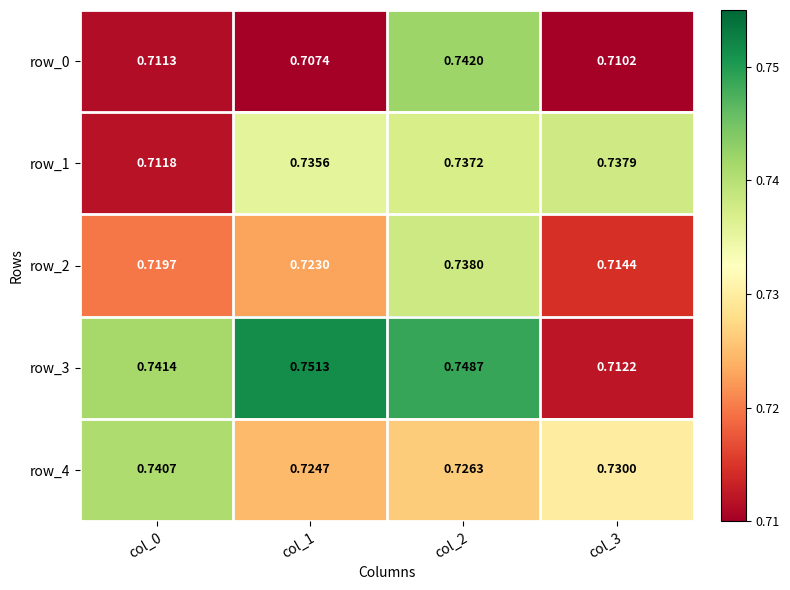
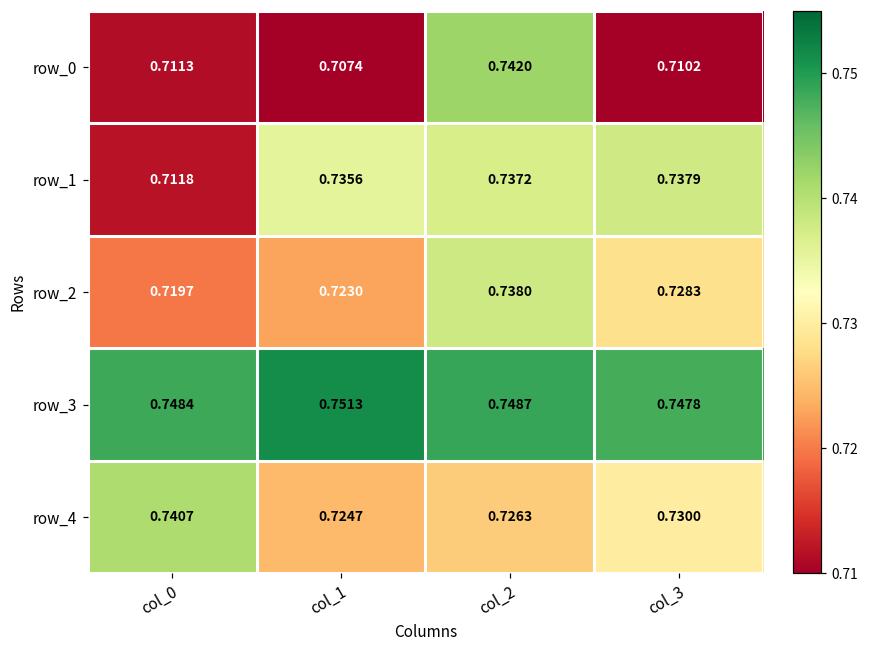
  {
    "row_0": {
      "col_0": 0.7113,
      "col_1": 0.7074,
      "col_2": 0.7420,
      "col_3": 0.7102
    },
    "row_1": {
      "col_0": 0.7118,
      "col_1": 0.7356,
      "col_2": 0.7372,
      "col_3": 0.7379
    },
    "row_2": {
      "col_0": 0.7197,
      "col_1": 0.7230,
      "col_2": 0.7380,
-     "col_3": 0.7144
+     "col_3": 0.7283
    },
    "row_3": {
-     "col_0": 0.7414,
+     "col_0": 0.7484,
      "col_1": 0.7513,
      "col_2": 0.7487,
-     "col_3": 0.7122
+     "col_3": 0.7478
    },
    "row_4": {
      "col_0": 0.7407,
      "col_1": 0.7247,
      "col_2": 0.7263,
      "col_3": 0.7300
    }
  }
